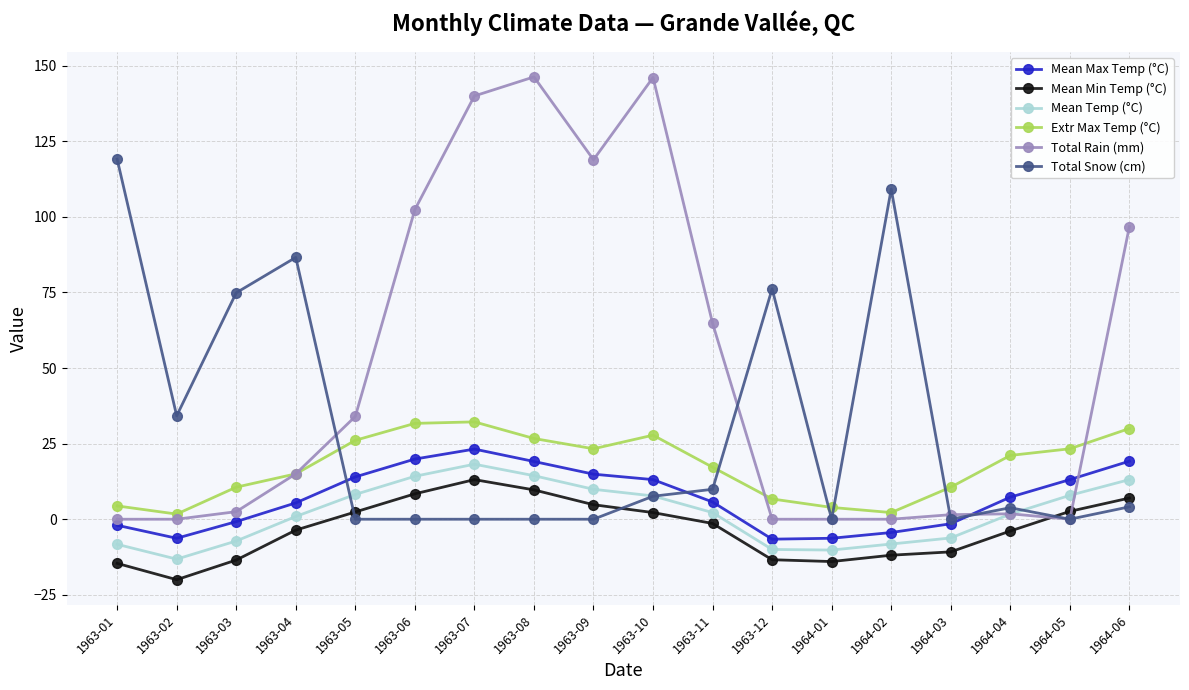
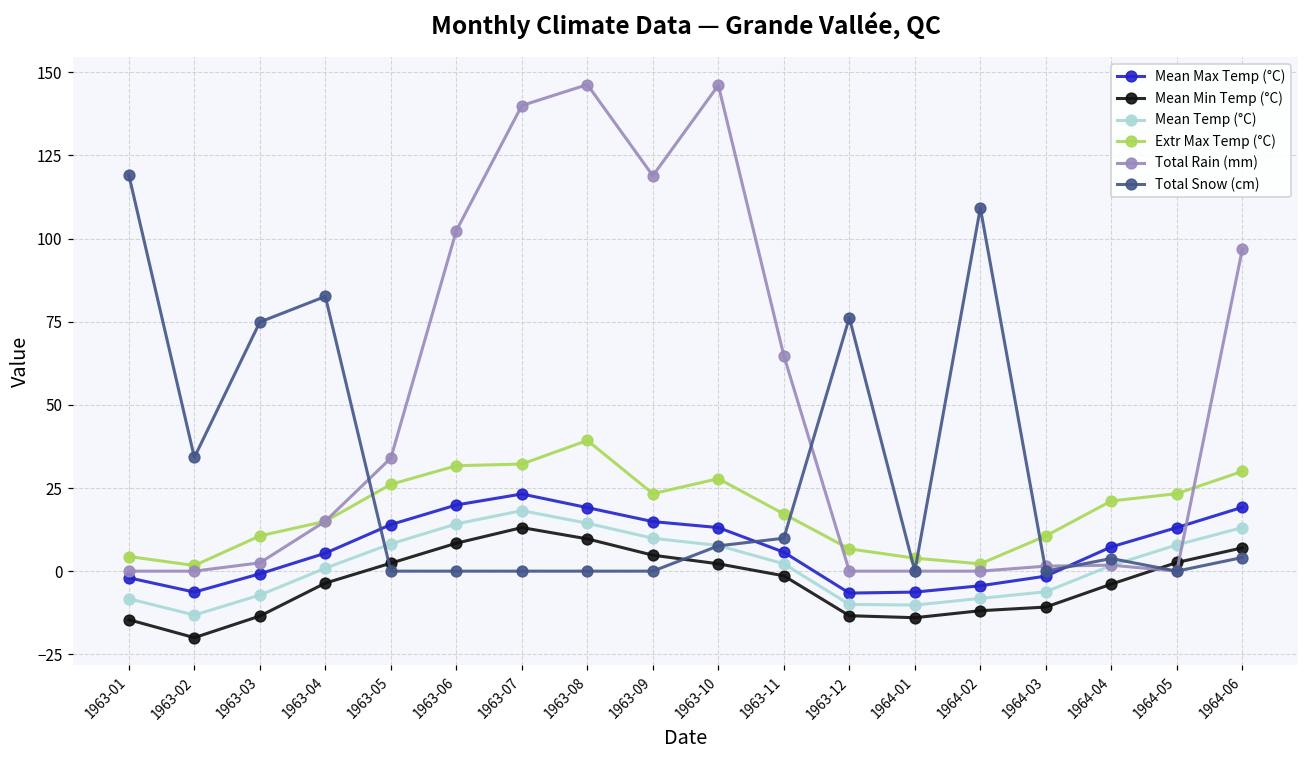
  {
    "Mean Max Temp (°C)": {
      "1963-01": -2,
      "1963-02": -6,
      "1963-03": -1,
      "1963-04": 5,
      "1963-05": 14,
      "1963-06": 20,
      "1963-07": 23,
      "1963-08": 19,
      "1963-09": 15,
      "1963-10": 13,
      "1963-11": 6,
      "1963-12": -7,
      "1964-01": -6,
      "1964-02": -4,
      "1964-03": -2,
      "1964-04": 7,
      "1964-05": 13,
      "1964-06": 19
    },
    "Mean Min Temp (°C)": {
      "1963-01": -15,
      "1963-02": -20,
      "1963-03": -14,
      "1963-04": -4,
      "1963-05": 2,
      "1963-06": 8,
      "1963-07": 13,
      "1963-08": 10,
      "1963-09": 5,
      "1963-10": 2,
      "1963-11": -1,
      "1963-12": -13,
      "1964-01": -14,
      "1964-02": -12,
      "1964-03": -11,
      "1964-04": -4,
      "1964-05": 3,
      "1964-06": 7
    },
    "Mean Temp (°C)": {
      "1963-01": -8,
      "1963-02": -13,
      "1963-03": -7,
      "1963-04": 1,
      "1963-05": 8,
      "1963-06": 14,
      "1963-07": 18,
      "1963-08": 14,
      "1963-09": 10,
      "1963-11": 2,
      "1963-12": -10,
      "1964-01": -10,
      "1964-02": -8,
      "1964-03": -6,
      "1964-05": 8,
      "1964-06": 13
    },
    "Extr Max Temp (°C)": {
      "1963-01": 4,
      "1963-02": 2,
      "1963-03": 11,
      "1963-05": 26,
      "1963-06": 32,
      "1963-07": 32,
-     "1963-08": 27,
+     "1963-08": 39,
      "1963-09": 23,
      "1963-10": 28,
      "1963-11": 17,
      "1963-12": 7,
      "1964-01": 4,
      "1964-02": 2,
      "1964-03": 11,
      "1964-04": 21,
      "1964-05": 23,
      "1964-06": 30
    },
    "Total Rain (mm)": {
      "1963-01": 0,
      "1963-02": 0,
      "1963-03": 3,
      "1963-05": 34,
      "1963-06": 102,
      "1963-07": 140,
      "1963-08": 146,
      "1963-09": 119,
      "1963-10": 146,
      "1963-11": 65,
      "1963-12": 0,
      "1964-02": 0,
      "1964-03": 2,
      "1964-06": 97
    },
    "Total Snow (cm)": {
      "1963-01": 119,
      "1963-02": 34,
      "1963-03": 75,
-     "1963-04": 87,
+     "1963-04": 83,
      "1963-05": 0,
      "1963-06": 0,
      "1963-07": 0,
      "1963-08": 0,
      "1963-09": 0,
      "1963-11": 10,
      "1963-12": 76,
      "1964-02": 109,
      "1964-03": 0,
      "1964-04": 4,
      "1964-06": 4
    }
  }
